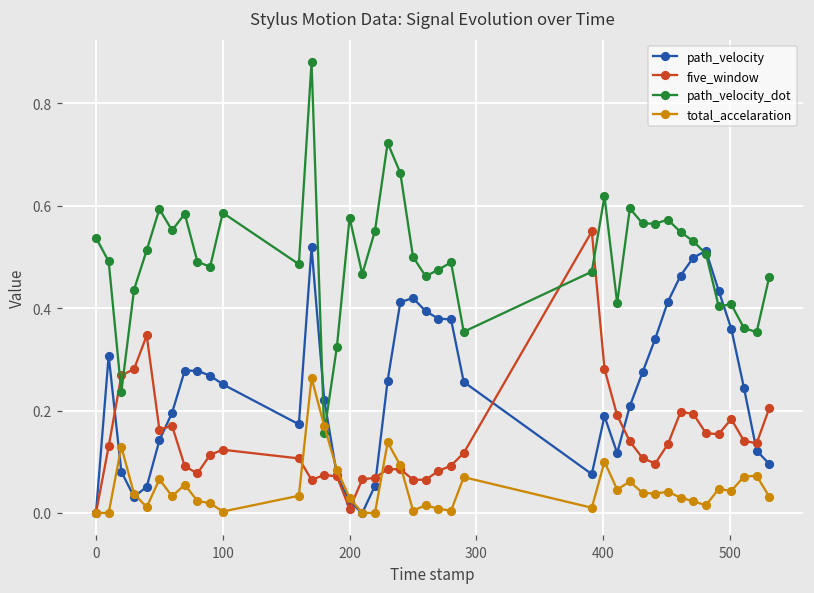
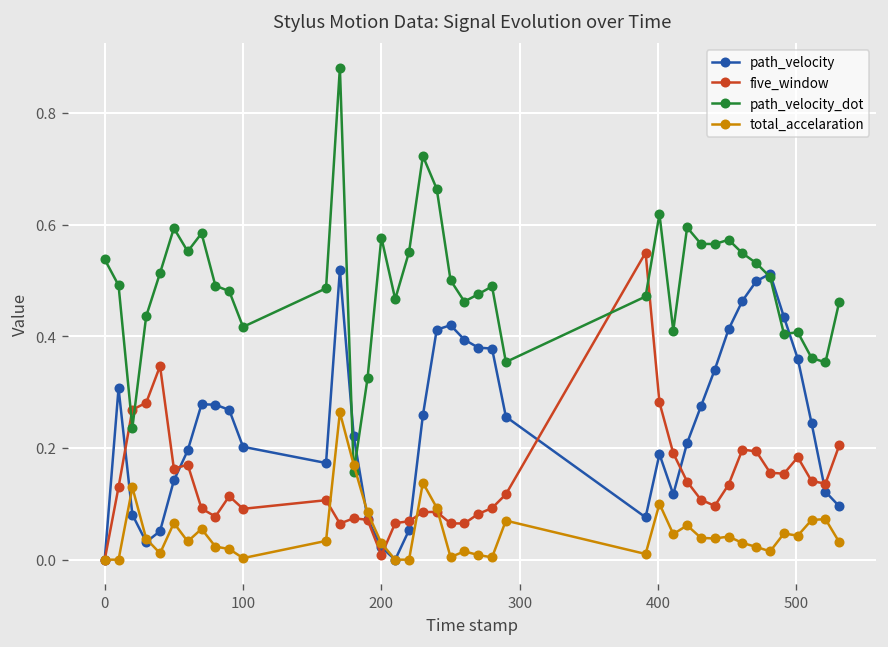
  {
    "path_velocity": {
-     "100": 0.25,
+     "100": 0.20,
      "200": 0.02
    },
    "five_window": {
-     "100": 0.12,
+     "100": 0.09,
      "200": 0.01
    },
    "path_velocity_dot": {
      "0": 0.54,
-     "100": 0.59,
+     "100": 0.42,
      "200": 0.58
    },
    "total_accelaration": {
      "100": 0.00,
      "200": 0.03
    }
  }
